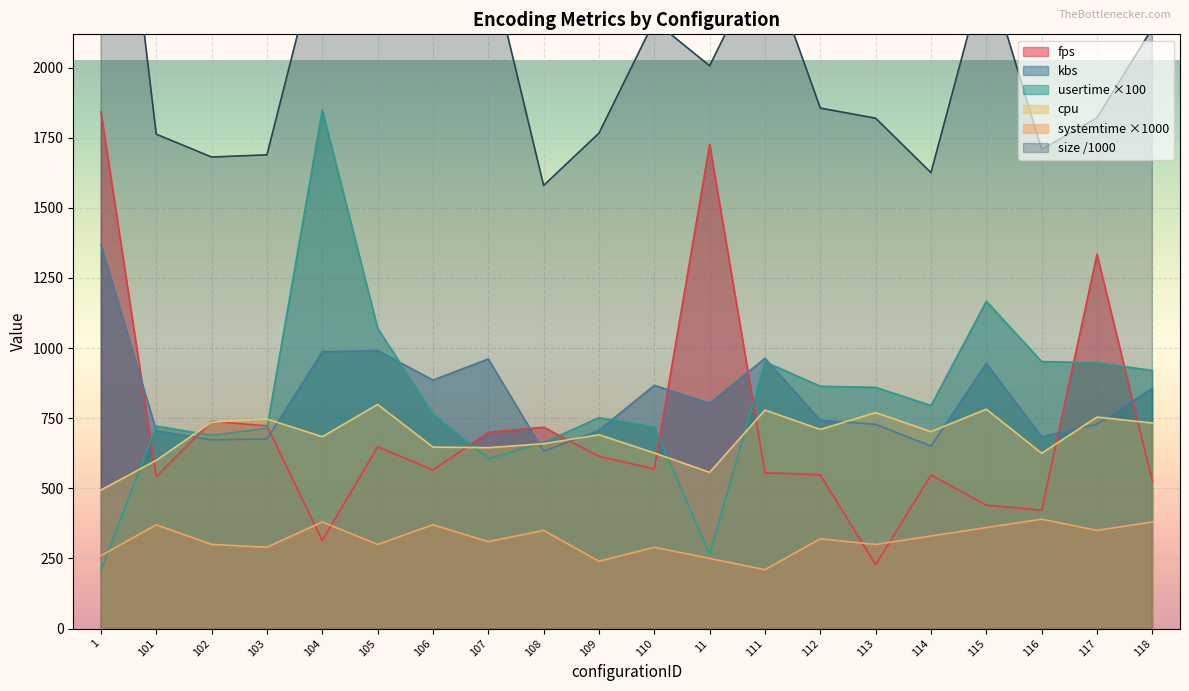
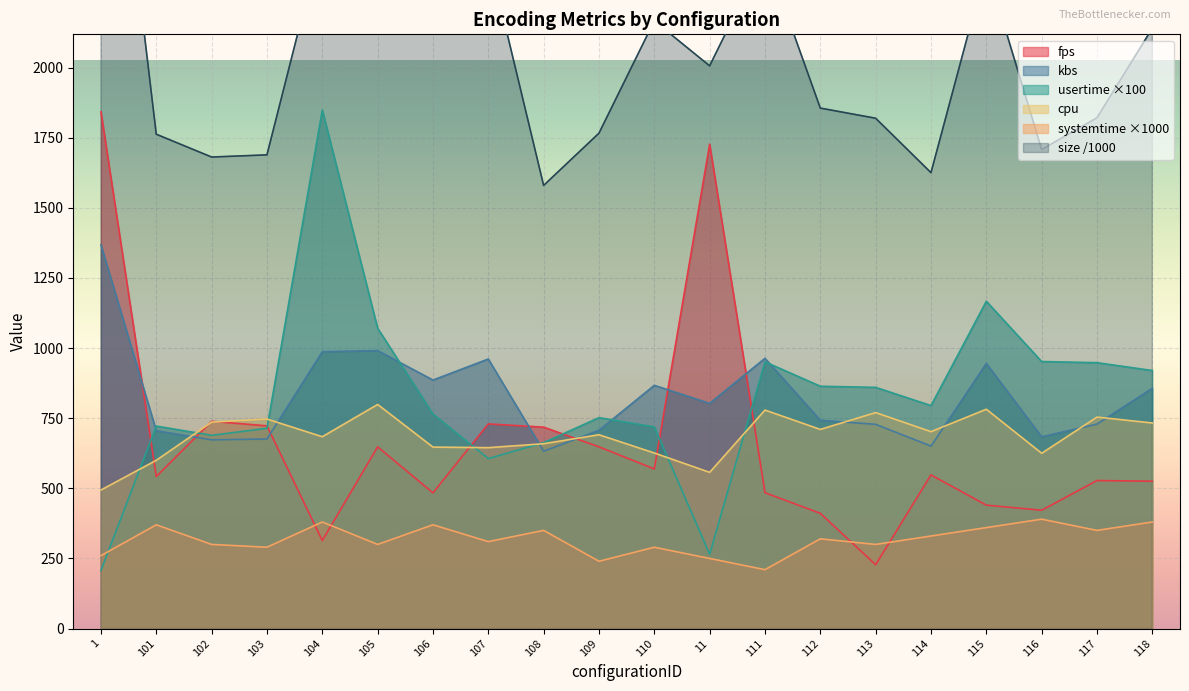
  {
    "fps": {
      "1": 1840,
      "101": 540,
      "104": 310,
      "105": 650,
-     "106": 570,
-     "107": 700,
+     "106": 480,
+     "107": 730,
      "108": 720,
-     "109": 610,
+     "109": 650,
      "110": 570,
      "11": 1730,
-     "111": 560,
-     "112": 550,
+     "111": 480,
+     "112": 410,
      "113": 230,
      "114": 550,
      "115": 440,
      "116": 420,
-     "117": 1330,
+     "117": 530,
      "118": 530
    },
    "size /1000": {
      "101": 1760,
      "102": 1680,
      "103": 1690,
      "108": 1580,
      "109": 1770,
      "11": 2010,
      "112": 1860,
      "113": 1820,
      "114": 1630
    }
  }
